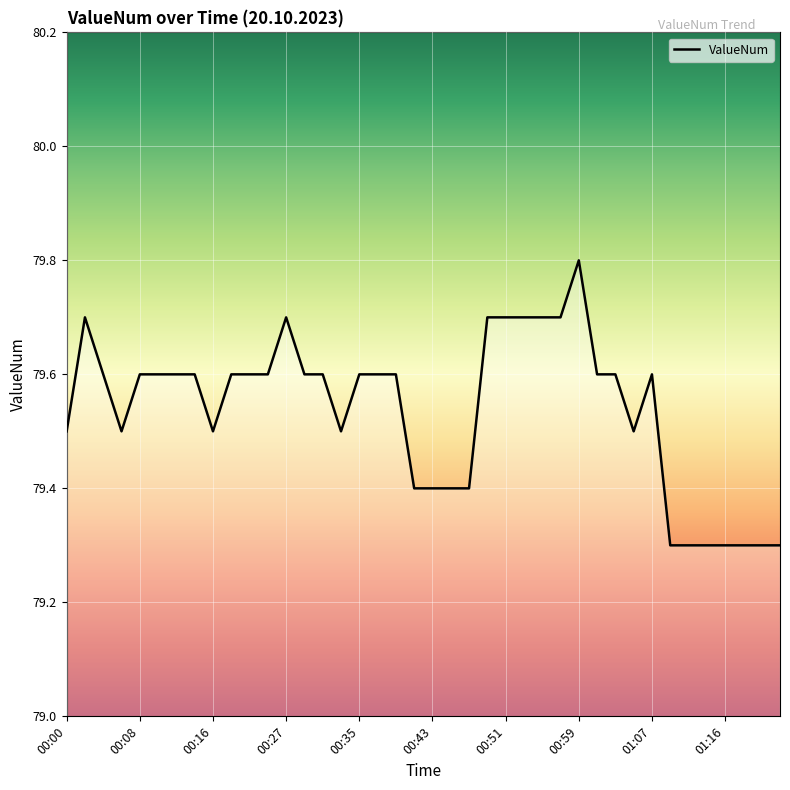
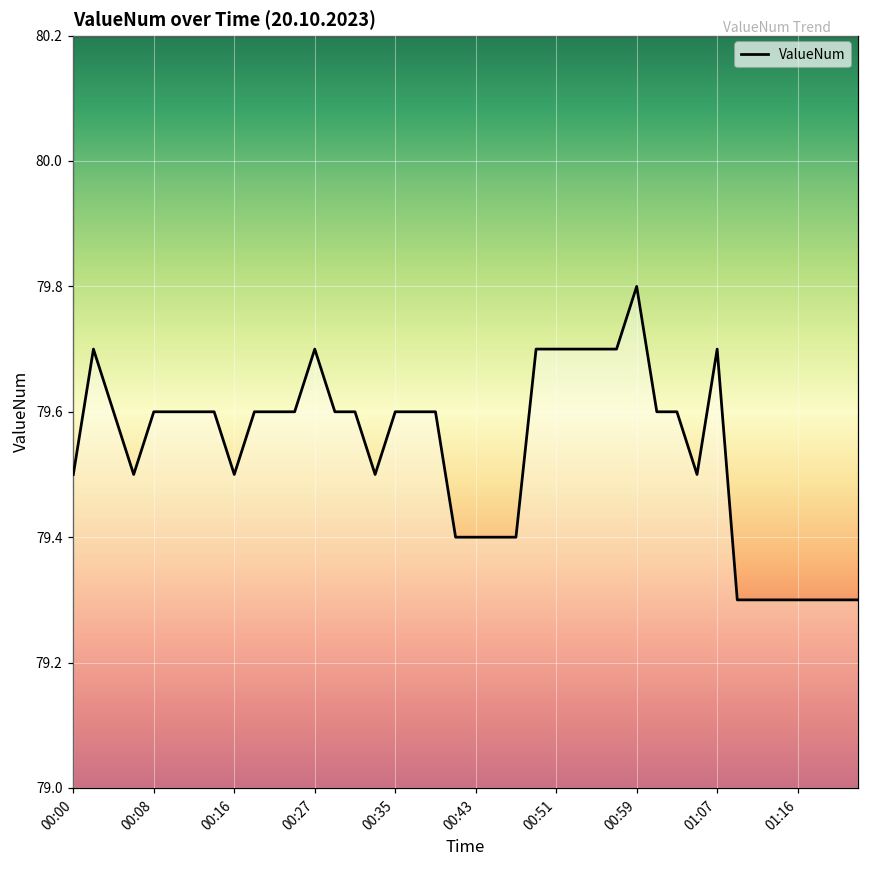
  {
    "00:00": 79.5,
    "00:08": 79.6,
    "00:16": 79.5,
    "00:27": 79.7,
    "00:35": 79.6,
    "00:43": 79.4,
    "00:51": 79.7,
    "00:59": 79.8,
-   "01:07": 79.6,
+   "01:07": 79.7,
    "01:16": 79.3
  }
